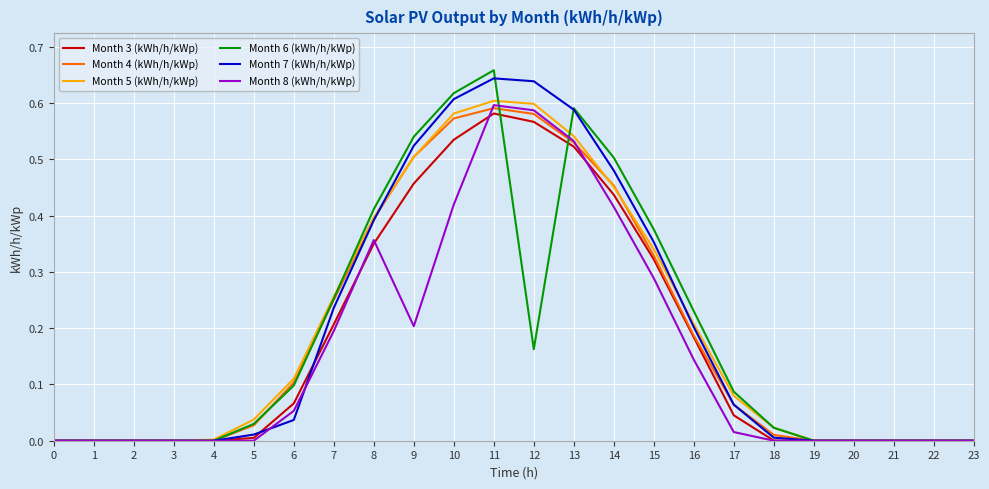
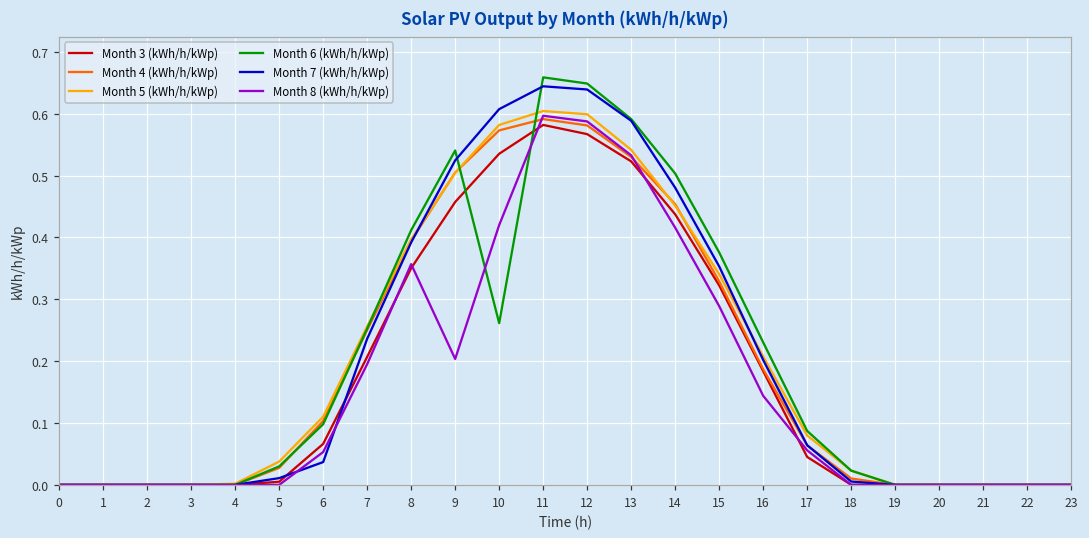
  {
    "Month 3 (kWh/h/kWp)": {
      "5": 0.01,
      "6": 0.07,
      "7": 0.21,
      "8": 0.35,
      "9": 0.46,
      "10": 0.54,
      "11": 0.58,
      "12": 0.57,
      "13": 0.52,
      "14": 0.44,
      "15": 0.32,
      "17": 0.05
    },
    "Month 4 (kWh/h/kWp)": {
      "6": 0.10,
      "10": 0.57,
      "11": 0.59,
      "12": 0.58,
      "15": 0.33,
      "18": 0.01
    },
    "Month 5 (kWh/h/kWp)": {
      "5": 0.04,
      "6": 0.11,
      "10": 0.58,
      "11": 0.60,
      "12": 0.60,
      "13": 0.54,
      "15": 0.34,
      "16": 0.21,
      "17": 0.08
    },
    "Month 6 (kWh/h/kWp)": {
      "6": 0.10,
      "8": 0.41,
      "9": 0.54,
-     "10": 0.62,
+     "10": 0.26,
      "11": 0.66,
-     "12": 0.16,
+     "12": 0.65,
      "14": 0.50,
      "15": 0.38,
      "16": 0.23,
      "17": 0.09
    },
    "Month 7 (kWh/h/kWp)": {
      "5": 0.01,
      "6": 0.04,
      "7": 0.24,
      "9": 0.52,
      "10": 0.61,
      "11": 0.64,
      "12": 0.64,
      "14": 0.48,
      "15": 0.35,
      "16": 0.20,
      "18": 0.01
    },
    "Month 8 (kWh/h/kWp)": {
      "5": 0.00,
      "6": 0.05,
      "7": 0.20,
      "8": 0.36,
      "9": 0.20,
      "10": 0.42,
      "11": 0.60,
      "12": 0.59,
      "14": 0.42,
      "15": 0.29,
      "16": 0.14,
-     "17": 0.02
+     "17": 0.06
    }
  }
